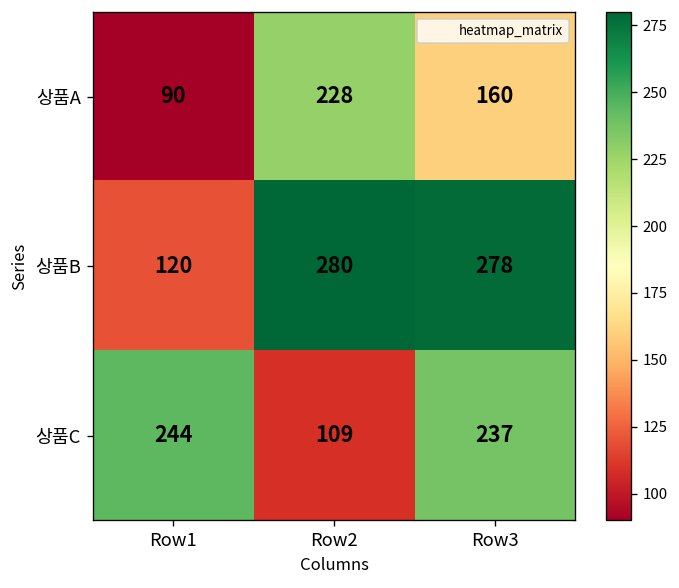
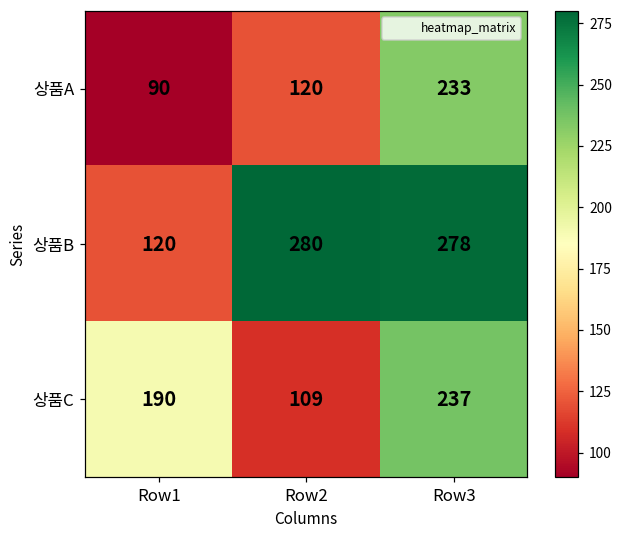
  {
    "상품A": {
      "Row1": 90,
-     "Row2": 228,
-     "Row3": 160
+     "Row2": 120,
+     "Row3": 233
    },
    "상품B": {
      "Row1": 120,
      "Row2": 280,
      "Row3": 278
    },
    "상품C": {
-     "Row1": 244,
+     "Row1": 190,
      "Row2": 109,
      "Row3": 237
    }
  }
